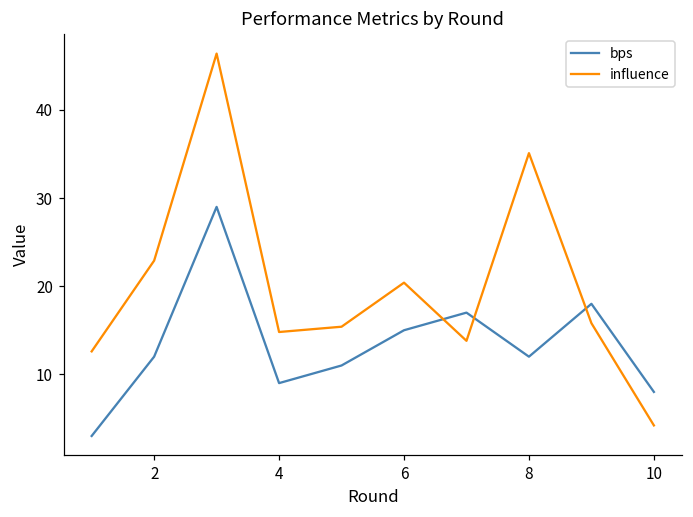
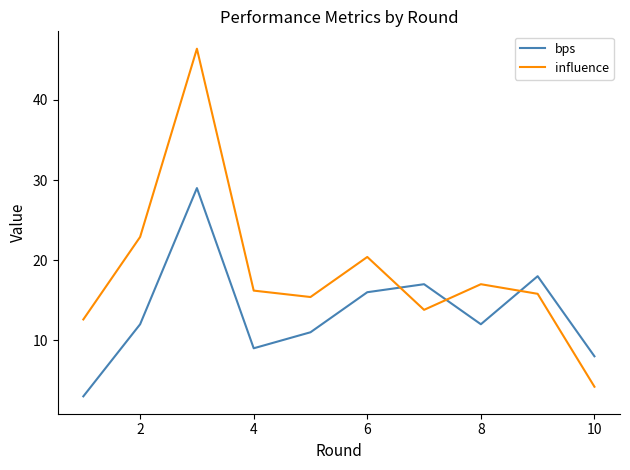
  {
    "bps": {
      "2": 12,
      "4": 9,
-     "6": 15,
+     "6": 16,
      "8": 12,
      "10": 8
    },
    "influence": {
      "2": 23,
-     "4": 15,
+     "4": 16,
      "6": 20,
-     "8": 35,
+     "8": 17,
      "10": 4
    }
  }
